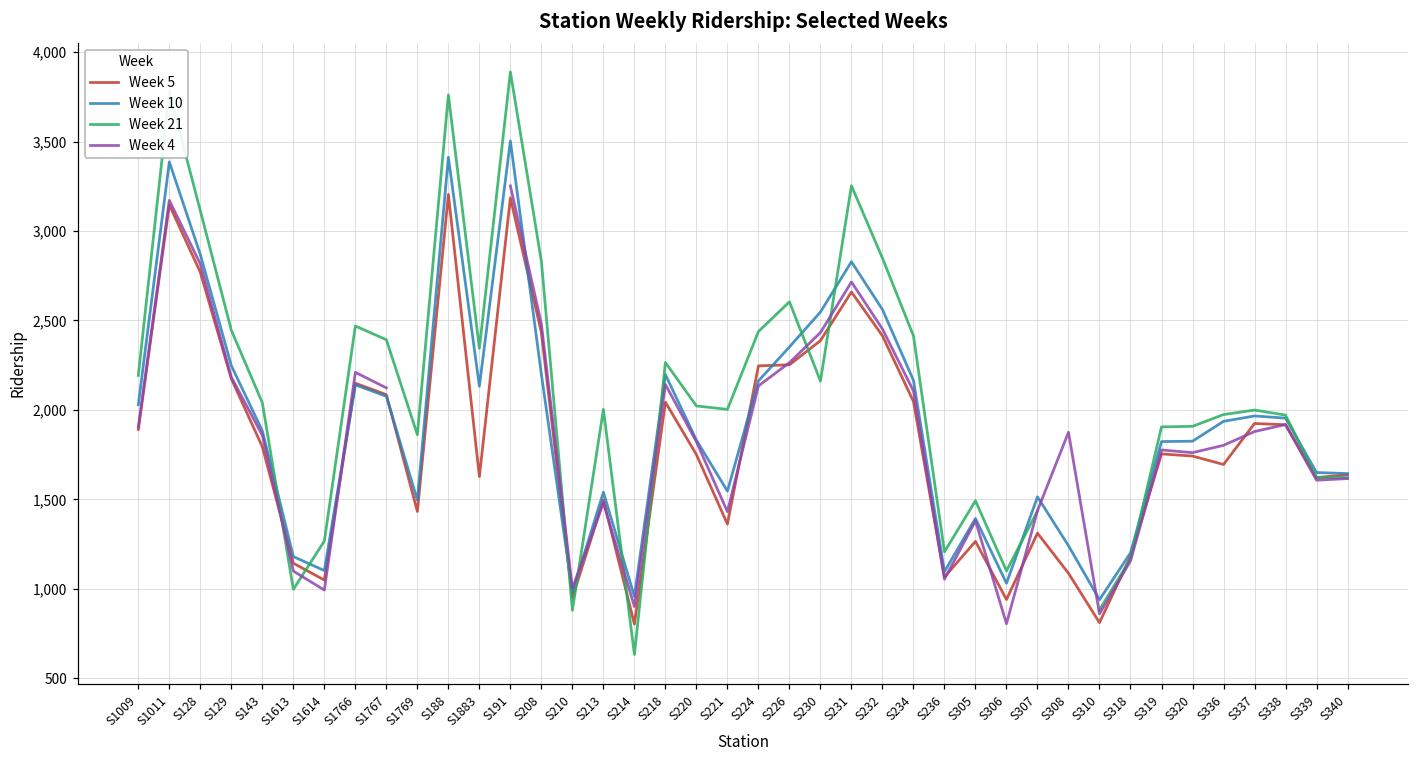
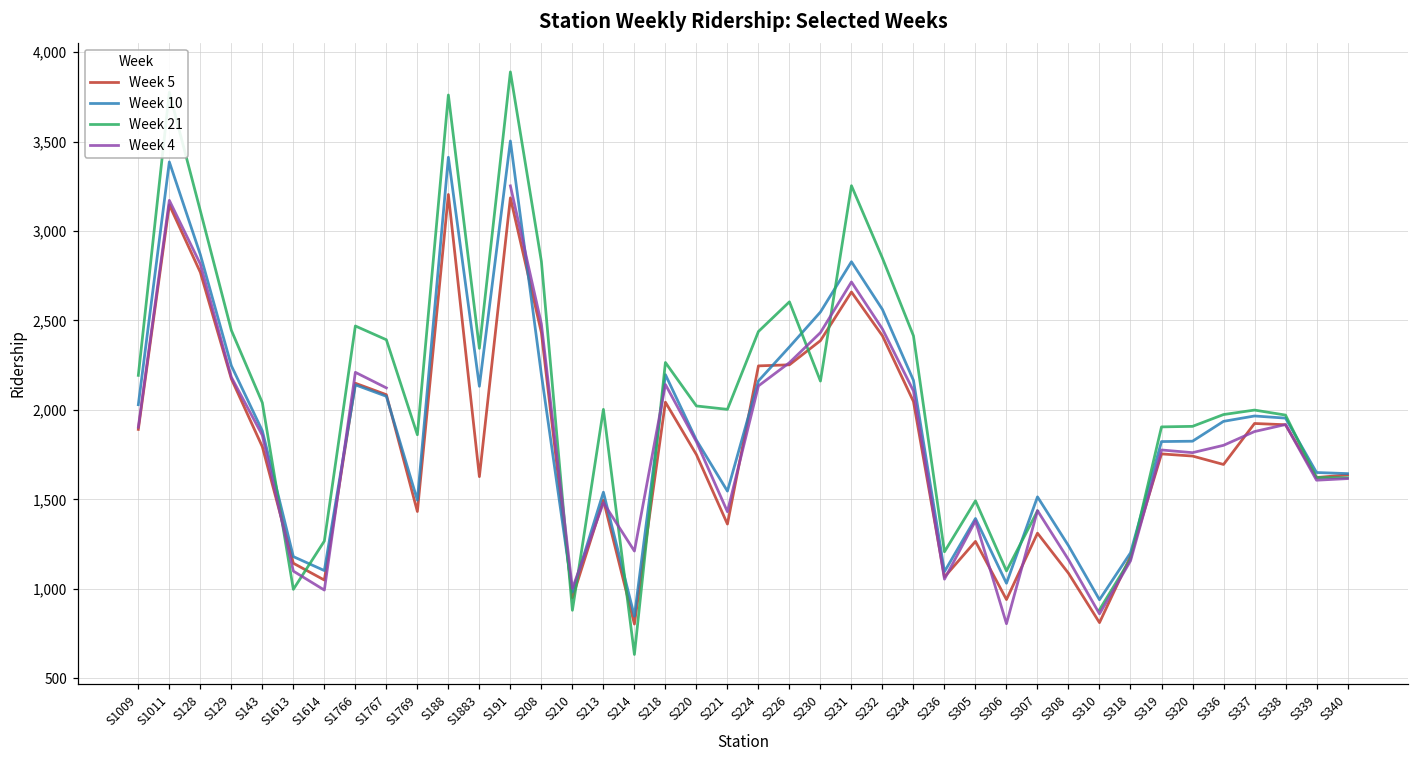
  {
    "Week 5": {
      "S1011": "3,150",
      "S128": "2,770",
      "S143": "1,790",
      "S1613": "1,140",
      "S1614": "1,050",
      "S1769": "1,430",
      "S1883": "1,630",
      "S191": "3,190",
      "S208": "2,430",
      "S210": "950",
      "S214": "800",
      "S218": "2,040",
      "S220": "1,750",
      "S221": "1,360",
      "S224": "2,250",
      "S230": "2,390",
      "S231": "2,660",
      "S232": "2,410",
      "S234": "2,050",
      "S305": "1,270",
      "S306": "940",
      "S307": "1,310",
      "S308": "1,090",
      "S310": "810",
      "S319": "1,750",
      "S320": "1,740",
      "S336": "1,700",
      "S337": "1,920"
    },
    "Week 10": {
      "S1009": "2,030",
      "S1011": "3,390",
      "S128": "2,870",
      "S129": "2,250",
      "S143": "1,880",
      "S1613": "1,180",
      "S1614": "1,100",
      "S1769": "1,500",
      "S188": "3,410",
      "S1883": "2,130",
      "S191": "3,500",
      "S208": "2,200",
      "S210": "980",
      "S213": "1,540",
-     "S214": "960",
+     "S214": "850",
      "S218": "2,200",
      "S221": "1,550",
      "S224": "2,160",
      "S226": "2,350",
      "S230": "2,550",
      "S231": "2,830",
      "S232": "2,560",
      "S234": "2,170",
      "S236": "1,100",
      "S306": "1,030",
      "S307": "1,510",
      "S308": "1,240",
      "S310": "940",
      "S318": "1,200",
      "S319": "1,820",
      "S320": "1,830",
      "S336": "1,940",
      "S337": "1,970",
      "S338": "1,950",
      "S339": "1,650"
    },
    "Week 21": {
      "S1009": "2,190",
      "S128": "3,110",
      "S129": "2,450",
      "S143": "2,040",
      "S1613": "1,000",
      "S1614": "1,270",
      "S1766": "2,470",
      "S1767": "2,390",
      "S1769": "1,860",
      "S188": "3,760",
      "S1883": "2,340",
      "S191": "3,890",
      "S208": "2,830",
      "S210": "880",
      "S213": "2,000",
      "S214": "630",
      "S218": "2,270",
      "S220": "2,020",
      "S221": "2,000",
      "S224": "2,440",
      "S226": "2,600",
      "S230": "2,160",
      "S231": "3,250",
      "S232": "2,850",
      "S234": "2,410",
      "S236": "1,210",
      "S305": "1,490",
      "S306": "1,100",
      "S310": "880",
      "S319": "1,910",
      "S320": "1,910",
      "S336": "1,970",
      "S337": "2,000",
      "S338": "1,970"
    },
    "Week 4": {
      "S1011": "3,170",
      "S128": "2,820",
      "S143": "1,860",
      "S1613": "1,100",
      "S1614": "990",
      "S1766": "2,210",
      "S1767": "2,120",
      "S191": "3,250",
      "S208": "2,480",
      "S210": "1,000",
-     "S214": "900",
+     "S214": "1,210",
      "S218": "2,140",
      "S221": "1,430",
      "S224": "2,130",
      "S230": "2,430",
      "S231": "2,720",
      "S232": "2,450",
      "S234": "2,110",
      "S306": "810",
-     "S308": "1,880",
+     "S308": "1,160",
      "S310": "860",
      "S319": "1,780",
      "S320": "1,760",
      "S336": "1,800",
      "S337": "1,880"
    }
  }
